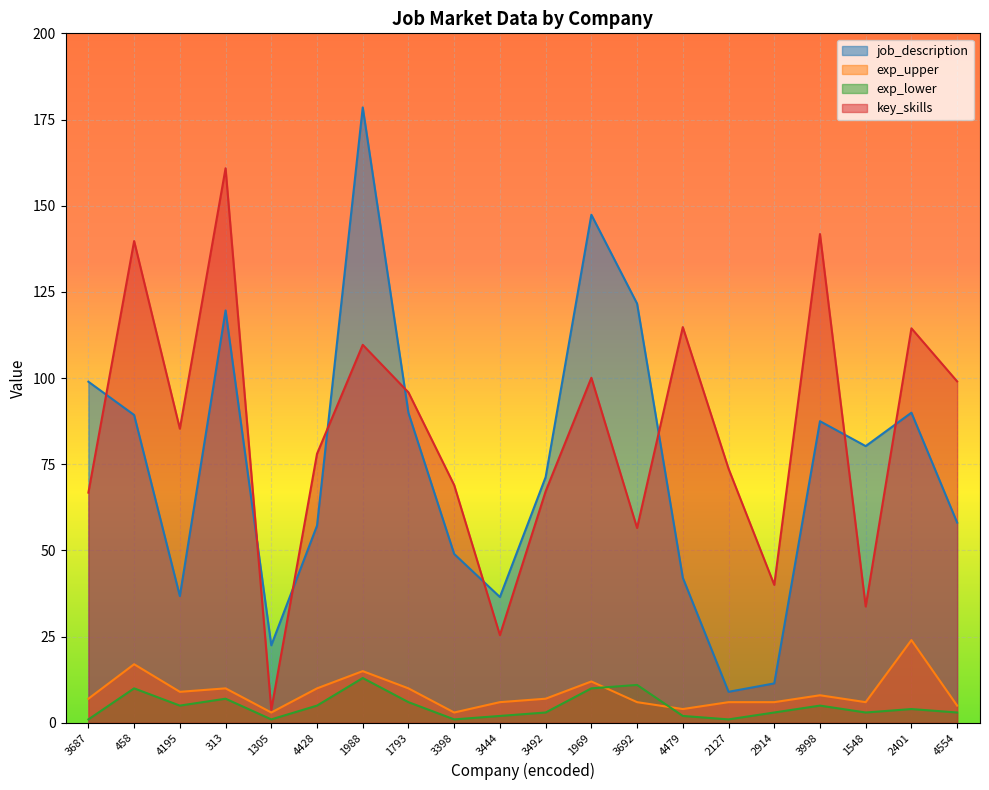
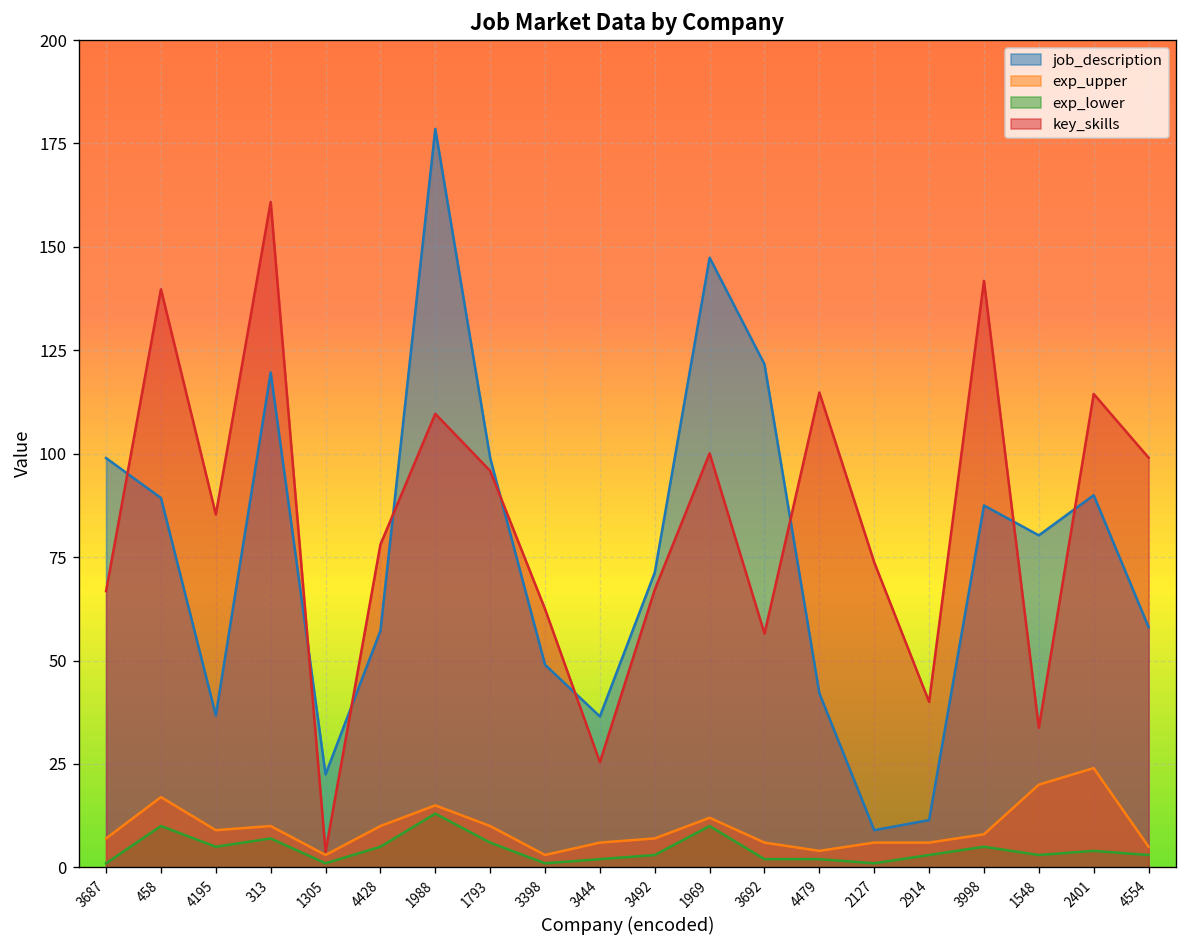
  {
    "job_description": {
      "3687": 99,
      "458": 89,
      "4195": 37,
      "313": 120,
      "1305": 22,
      "4428": 57,
      "1988": 179,
-     "1793": 90,
+     "1793": 99,
      "3398": 49,
      "3444": 36,
      "3492": 71,
      "1969": 147,
      "3692": 122,
      "4479": 42,
      "2127": 9,
      "2914": 11,
      "3998": 87,
      "1548": 80,
      "2401": 90,
      "4554": 58
    },
    "exp_upper": {
      "3687": 7,
      "458": 17,
      "4195": 9,
      "313": 10,
      "1305": 3,
      "4428": 10,
      "1988": 15,
      "1793": 10,
      "3398": 3,
      "3444": 6,
      "3492": 7,
      "1969": 12,
      "3692": 6,
      "4479": 4,
      "2127": 6,
      "2914": 6,
      "3998": 8,
-     "1548": 6,
+     "1548": 20,
      "2401": 24,
      "4554": 5
    },
    "exp_lower": {
      "3687": 1,
      "458": 10,
      "4195": 5,
      "313": 7,
      "1305": 1,
      "4428": 5,
      "1988": 13,
      "1793": 6,
      "3398": 1,
      "3444": 2,
      "3492": 3,
      "1969": 10,
-     "3692": 11,
+     "3692": 2,
      "4479": 2,
      "2127": 1,
      "2914": 3,
      "3998": 5,
      "1548": 3,
      "2401": 4,
      "4554": 3
    },
    "key_skills": {
      "3687": 67,
      "458": 140,
      "4195": 85,
      "313": 161,
      "1305": 4,
      "4428": 78,
      "1988": 110,
      "1793": 96,
-     "3398": 69,
+     "3398": 62,
      "3444": 25,
      "3492": 67,
      "1969": 100,
      "3692": 57,
      "4479": 115,
      "2127": 74,
      "2914": 40,
      "3998": 142,
      "1548": 34,
      "2401": 114,
      "4554": 99
    }
  }
